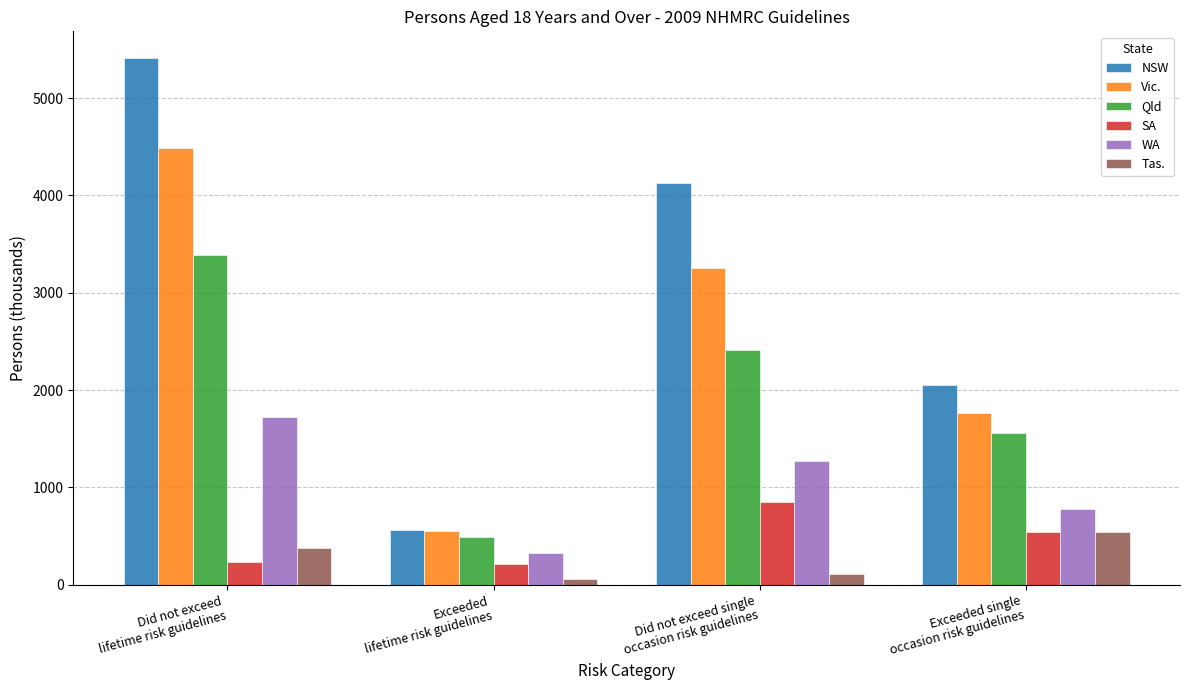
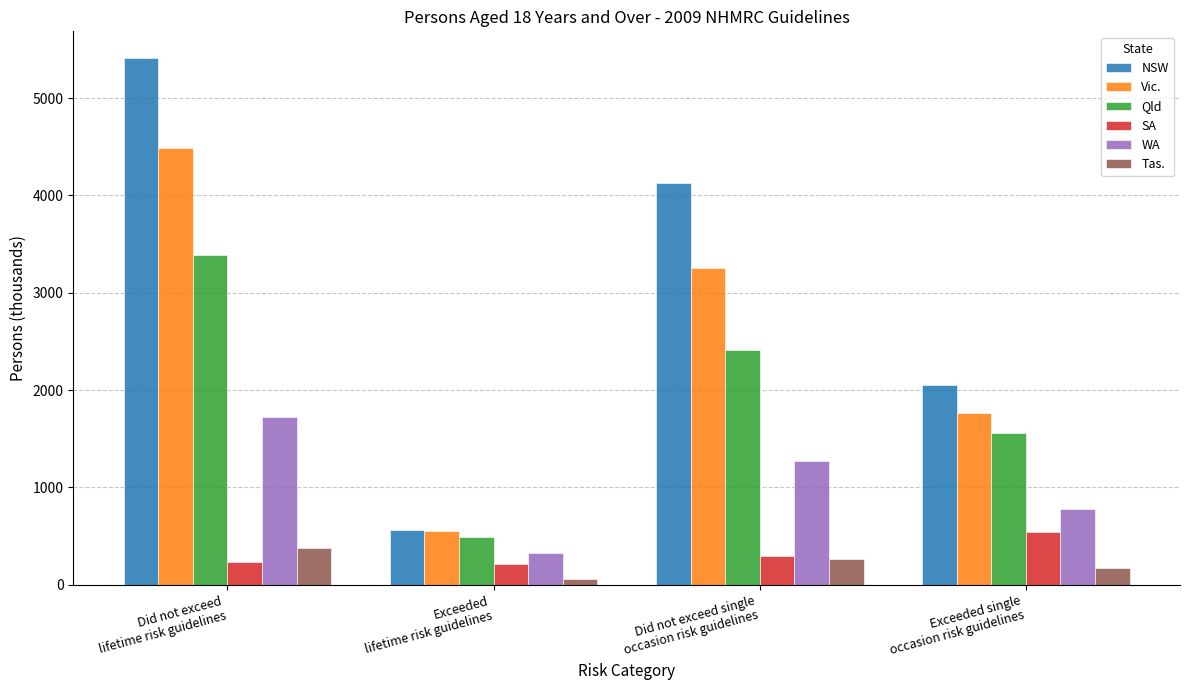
  {
    "NSW": {
      "Did not exceed lifetime risk guidelines": 5400,
      "Exceeded lifetime risk guidelines": 600,
      "Did not exceed single occasion risk guidelines": 4100,
      "Exceeded single occasion risk guidelines": 2100
    },
    "Vic.": {
      "Did not exceed lifetime risk guidelines": 4500,
      "Exceeded lifetime risk guidelines": 600,
      "Did not exceed single occasion risk guidelines": 3300,
      "Exceeded single occasion risk guidelines": 1800
    },
    "Qld": {
      "Did not exceed lifetime risk guidelines": 3400,
      "Exceeded lifetime risk guidelines": 500,
      "Did not exceed single occasion risk guidelines": 2400,
      "Exceeded single occasion risk guidelines": 1600
    },
    "SA": {
      "Did not exceed lifetime risk guidelines": 200,
      "Exceeded lifetime risk guidelines": 200,
-     "Did not exceed single occasion risk guidelines": 800,
+     "Did not exceed single occasion risk guidelines": 300,
      "Exceeded single occasion risk guidelines": 500
    },
    "WA": {
      "Did not exceed lifetime risk guidelines": 1700,
      "Exceeded lifetime risk guidelines": 300,
      "Did not exceed single occasion risk guidelines": 1300,
      "Exceeded single occasion risk guidelines": 800
    },
    "Tas.": {
      "Did not exceed lifetime risk guidelines": 400,
      "Exceeded lifetime risk guidelines": 100,
-     "Did not exceed single occasion risk guidelines": 100,
-     "Exceeded single occasion risk guidelines": 500
+     "Did not exceed single occasion risk guidelines": 300,
+     "Exceeded single occasion risk guidelines": 200
    }
  }
